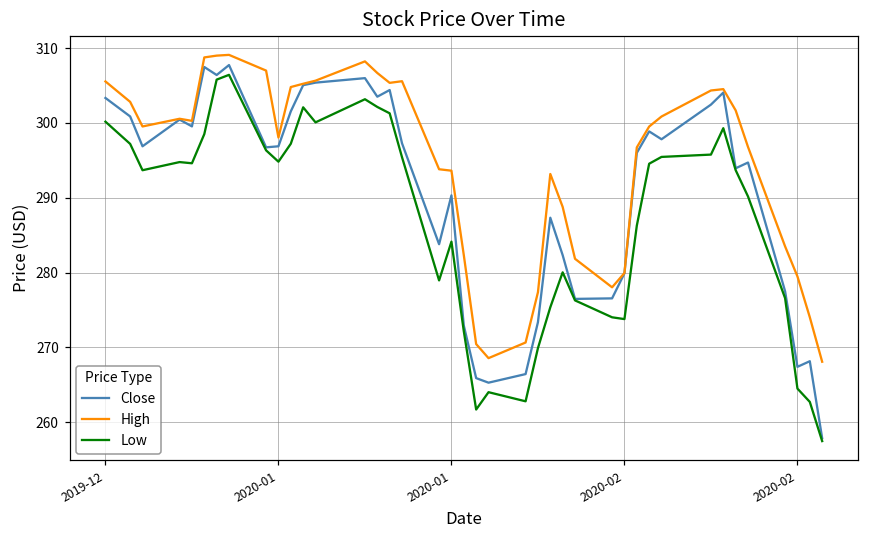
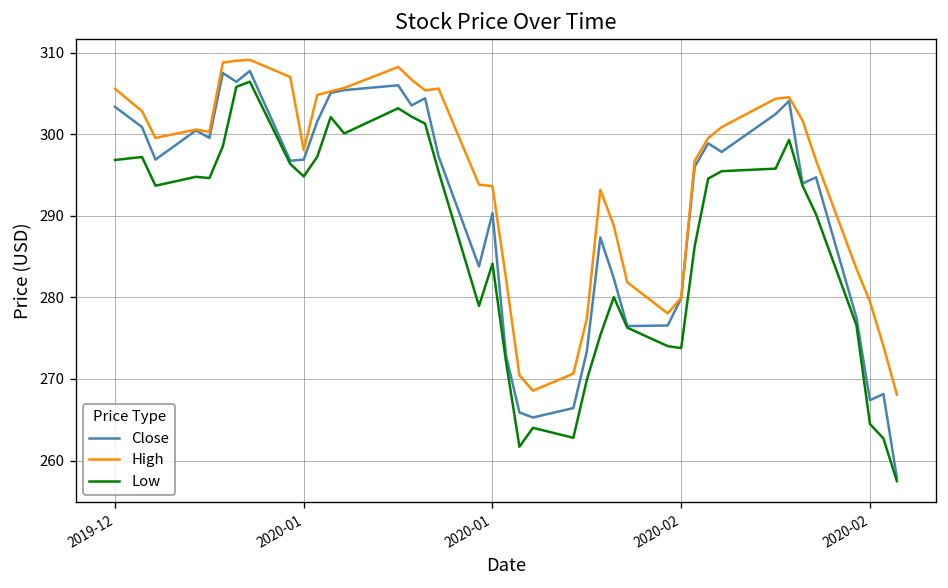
  {
    "Close": {
      "2019-12": 303
    },
    "High": {
      "2019-12": 306
    },
    "Low": {
-     "2019-12": 300
+     "2019-12": 297
    }
  }
